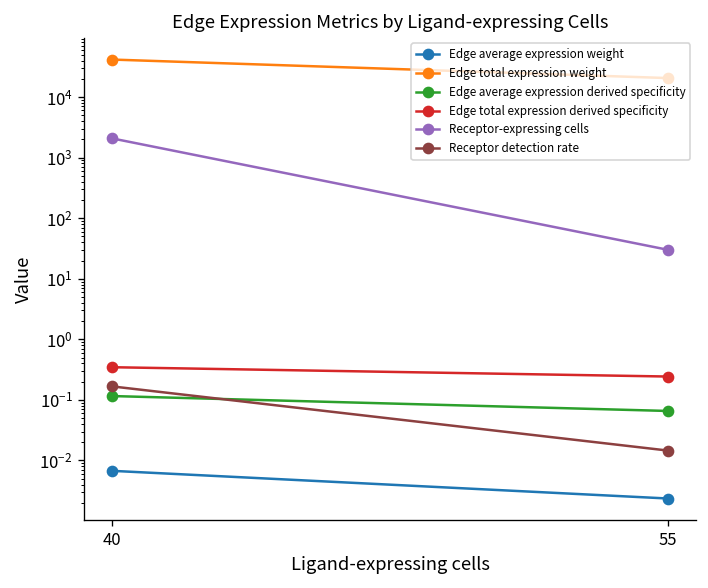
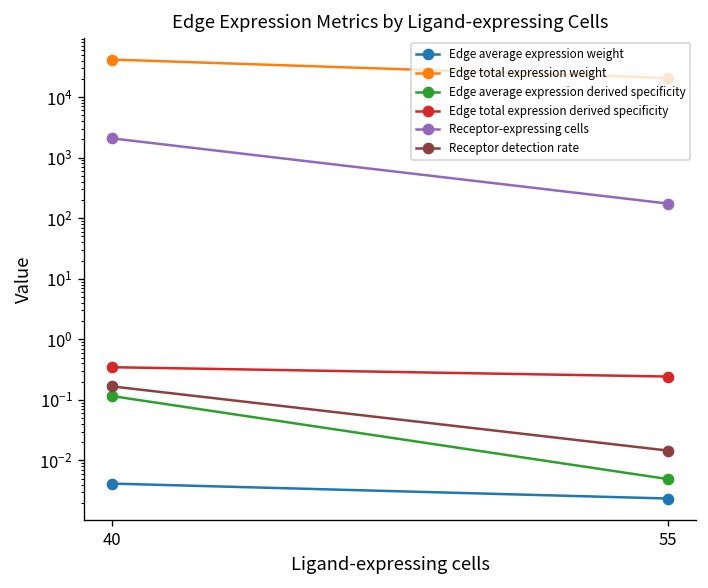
  {
    "Edge average expression weight": {
-     "40": 0.007,
+     "40": 0.004,
      "55": 0.002
    },
    "Edge total expression weight": {
      "40": 40000
    },
    "Edge average expression derived specificity": {
      "40": 0.12,
-     "55": 0.07
+     "55": 0.005
    },
    "Edge total expression derived specificity": {
      "40": 0.3,
      "55": 0.2
    },
    "Receptor-expressing cells": {
      "40": 2100,
-     "55": 30
+     "55": 170
    },
    "Receptor detection rate": {
      "40": 0.17,
      "55": 0.015
    }
  }
